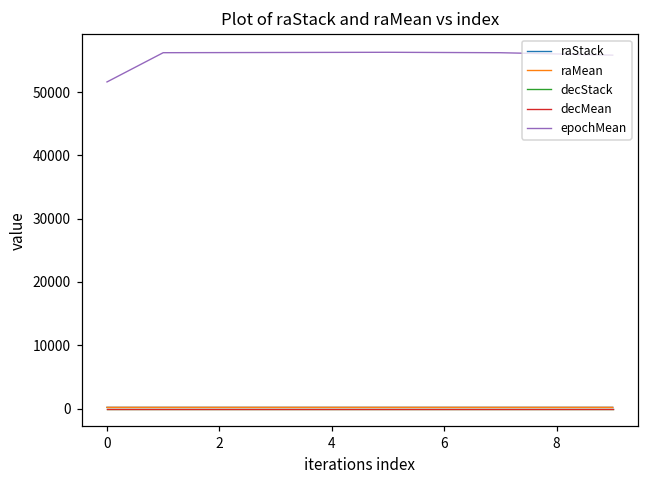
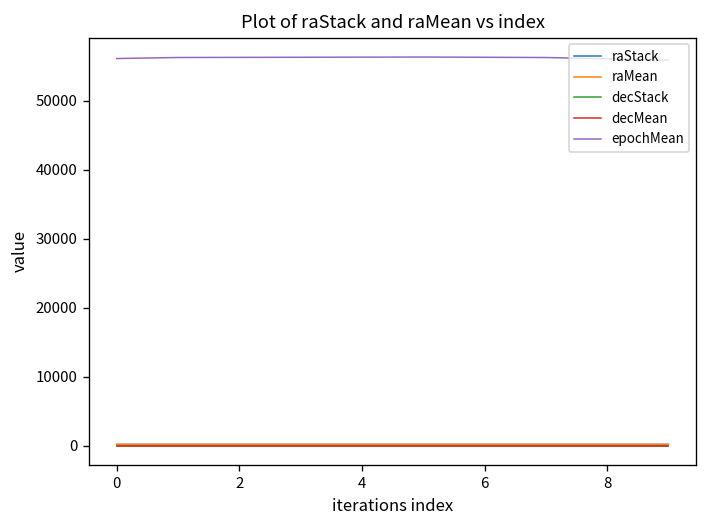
  {
    "epochMean": {
-     "0": 52000
+     "0": 56000
    }
  }
